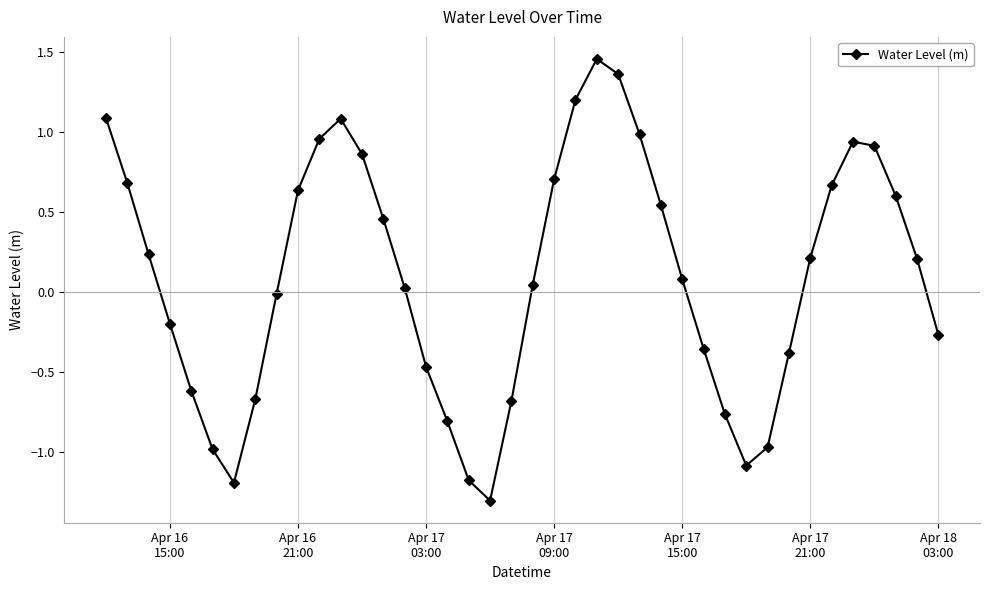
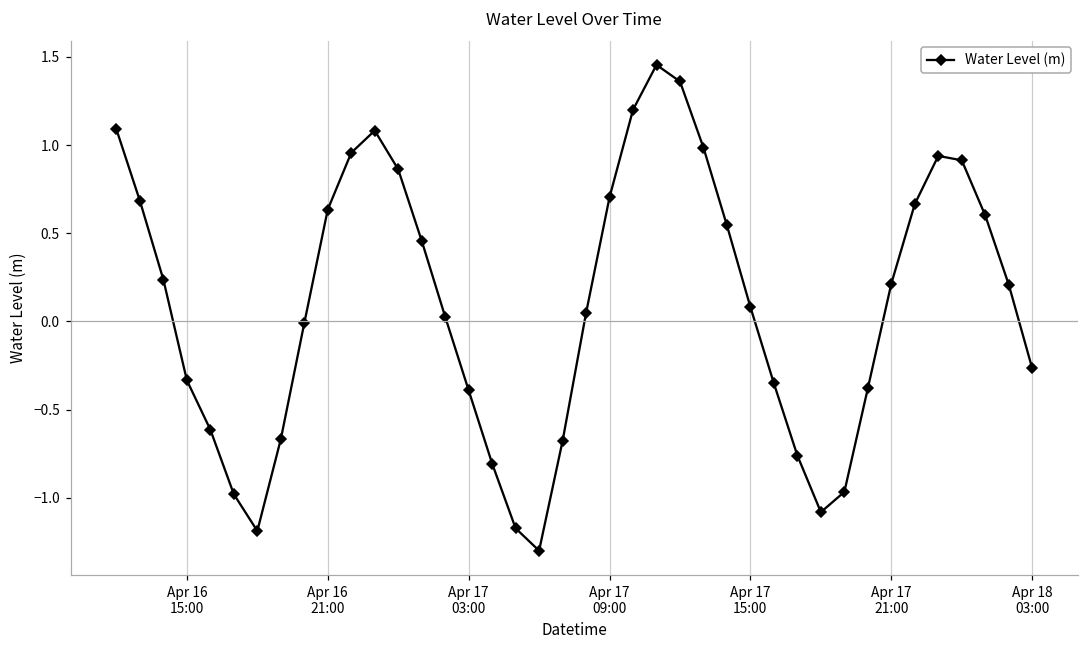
  {
-   "Apr 16 15:00": -0.20,
+   "Apr 16 15:00": -0.33,
    "Apr 16 21:00": 0.63,
-   "Apr 17 03:00": -0.47,
+   "Apr 17 03:00": -0.39,
    "Apr 17 09:00": 0.70,
    "Apr 17 15:00": 0.08,
    "Apr 17 21:00": 0.21,
    "Apr 18 03:00": -0.27
  }
